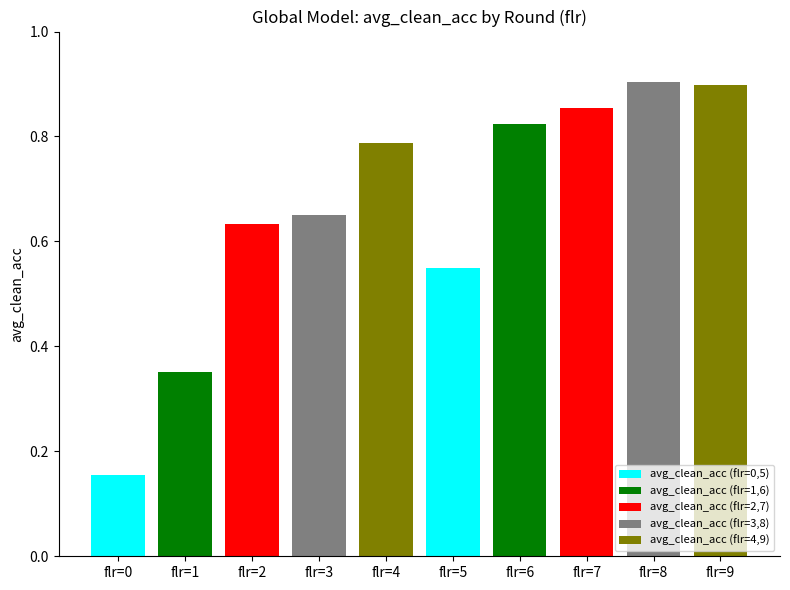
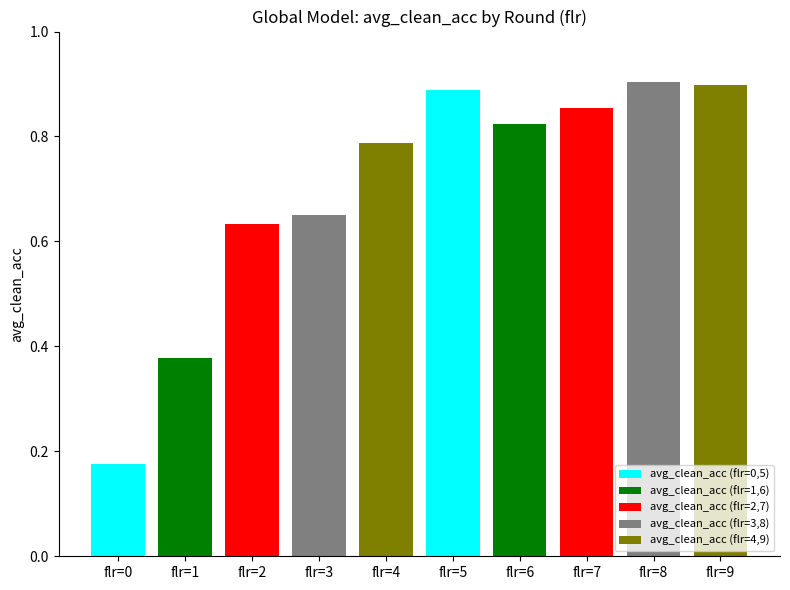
  {
-   "flr=0": 0.15,
-   "flr=1": 0.35,
+   "flr=0": 0.18,
+   "flr=1": 0.38,
    "flr=2": 0.63,
    "flr=3": 0.65,
    "flr=4": 0.79,
-   "flr=5": 0.55,
+   "flr=5": 0.89,
    "flr=6": 0.82,
    "flr=7": 0.85,
    "flr=8": 0.90,
    "flr=9": 0.90
  }
